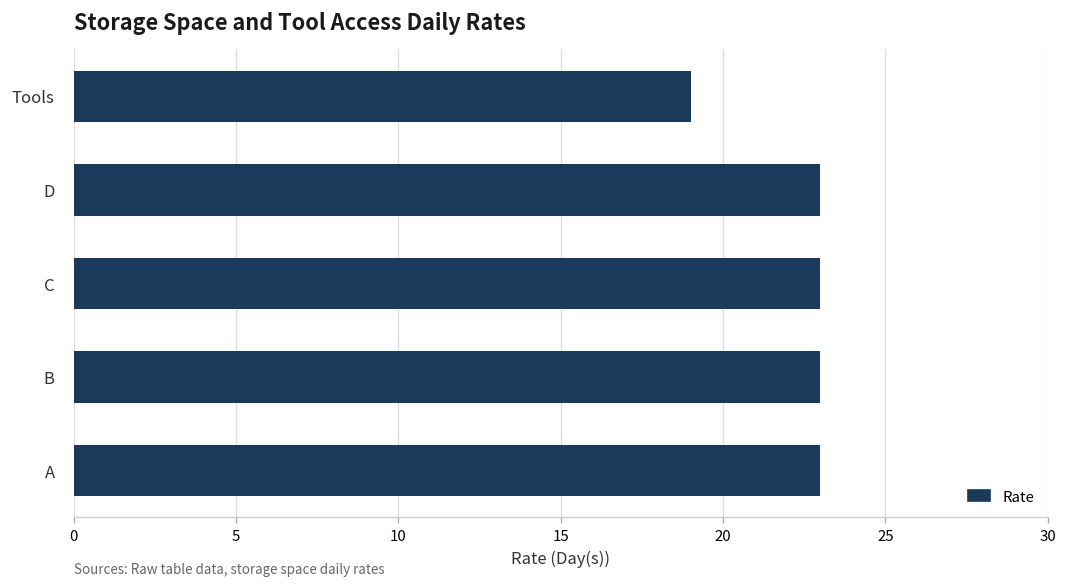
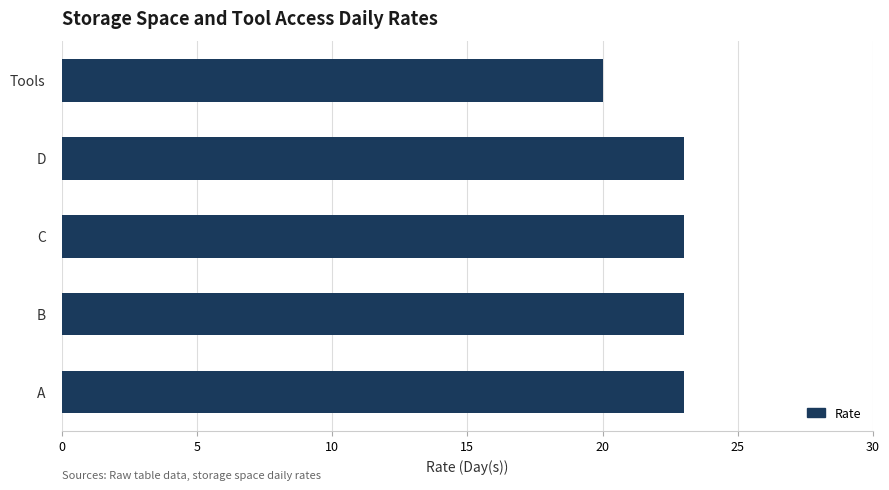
  {
-   "Tools": 19,
+   "Tools": 20,
    "D": 23,
    "C": 23,
    "B": 23,
    "A": 23
  }
